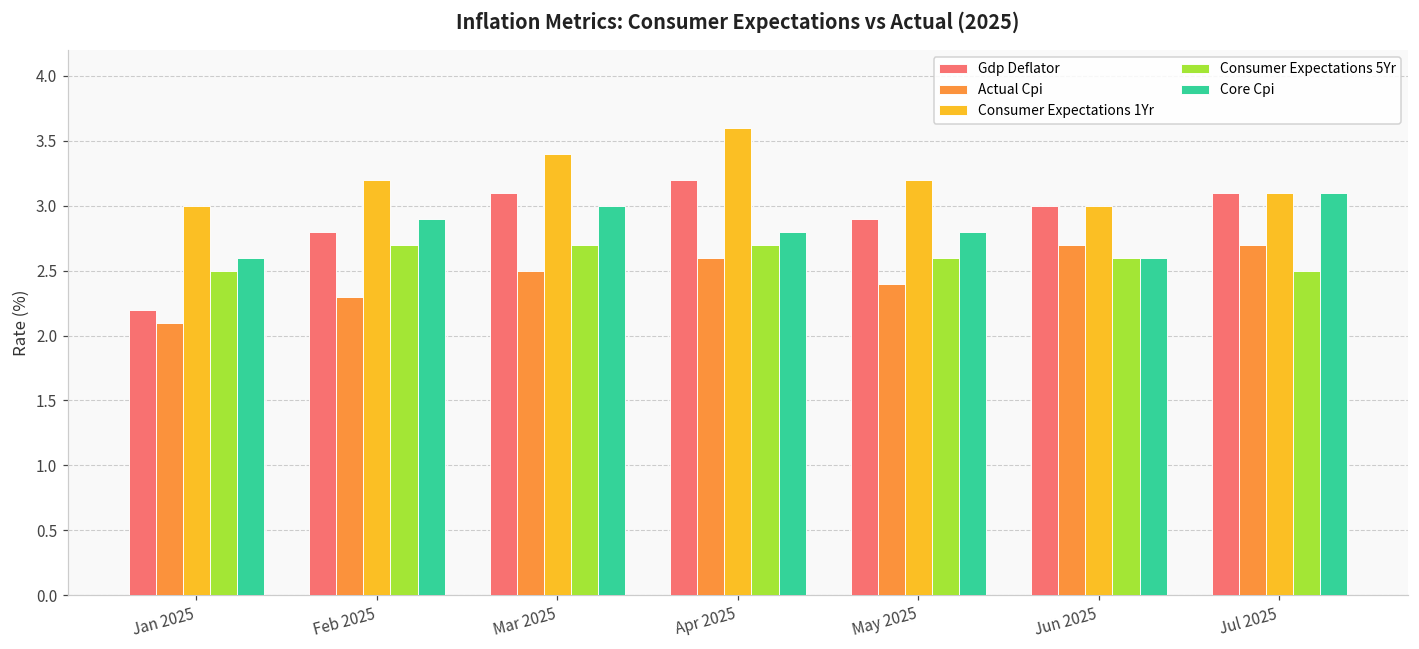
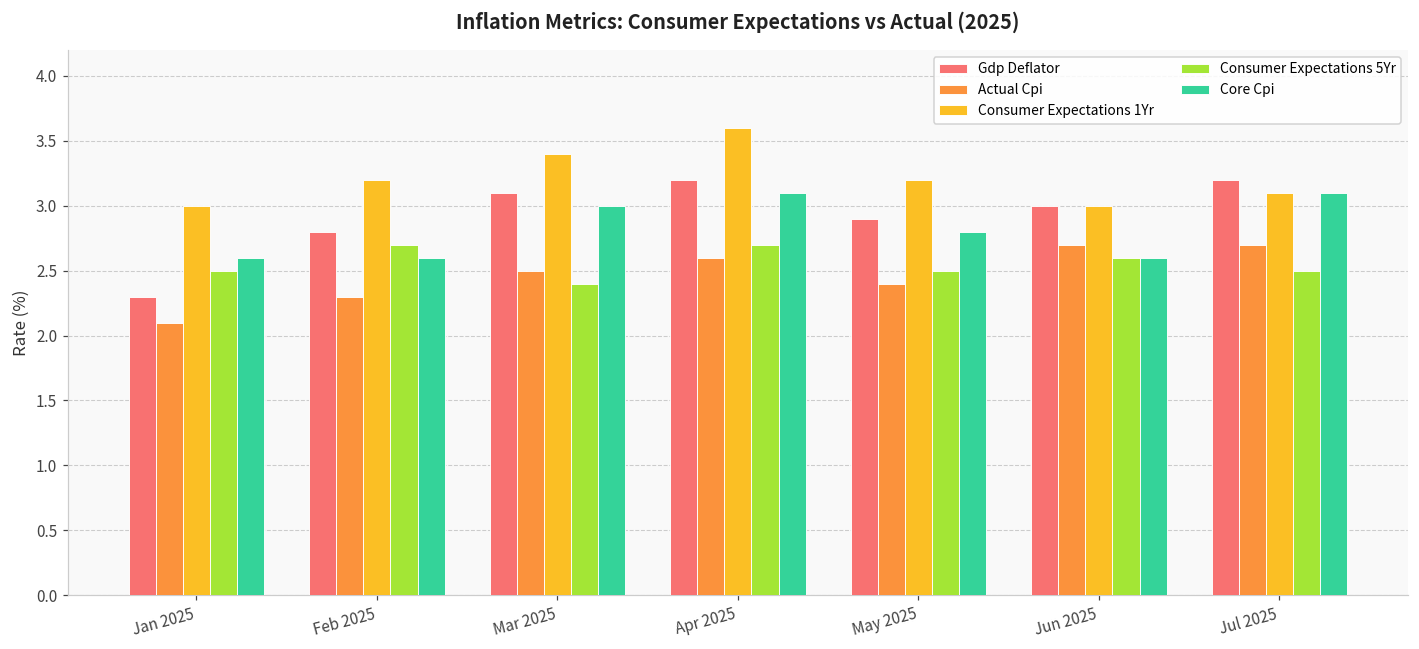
  {
    "Gdp Deflator": {
-     "Jan 2025": 2.2,
+     "Jan 2025": 2.3,
      "Feb 2025": 2.8,
      "Mar 2025": 3.1,
      "Apr 2025": 3.2,
      "May 2025": 2.9,
      "Jun 2025": 3.0,
-     "Jul 2025": 3.1
+     "Jul 2025": 3.2
    },
    "Consumer Expectations 5Yr": {
      "Jan 2025": 2.5,
      "Feb 2025": 2.7,
-     "Mar 2025": 2.7,
+     "Mar 2025": 2.4,
      "Apr 2025": 2.7,
-     "May 2025": 2.6,
+     "May 2025": 2.5,
      "Jun 2025": 2.6,
      "Jul 2025": 2.5
    },
    "Core Cpi": {
      "Jan 2025": 2.6,
-     "Feb 2025": 2.9,
+     "Feb 2025": 2.6,
      "Mar 2025": 3.0,
-     "Apr 2025": 2.8,
+     "Apr 2025": 3.1,
      "May 2025": 2.8,
      "Jun 2025": 2.6,
      "Jul 2025": 3.1
    }
  }
